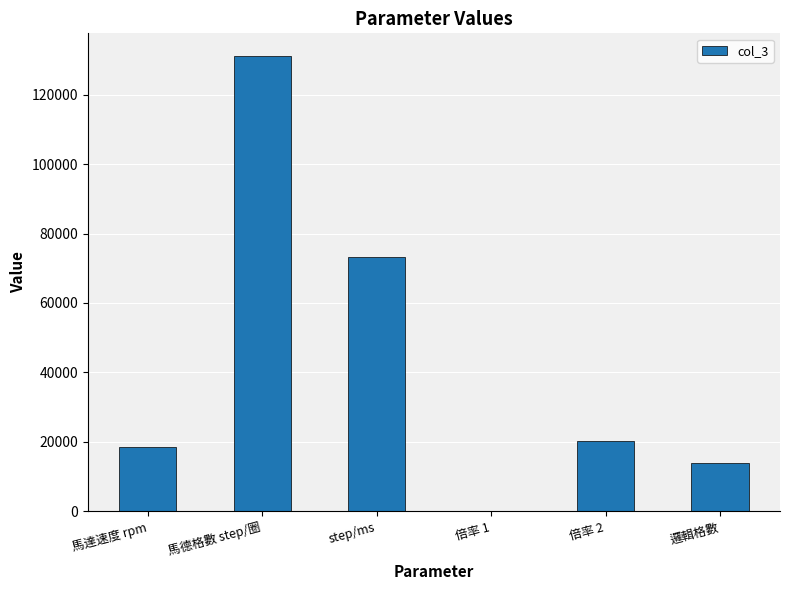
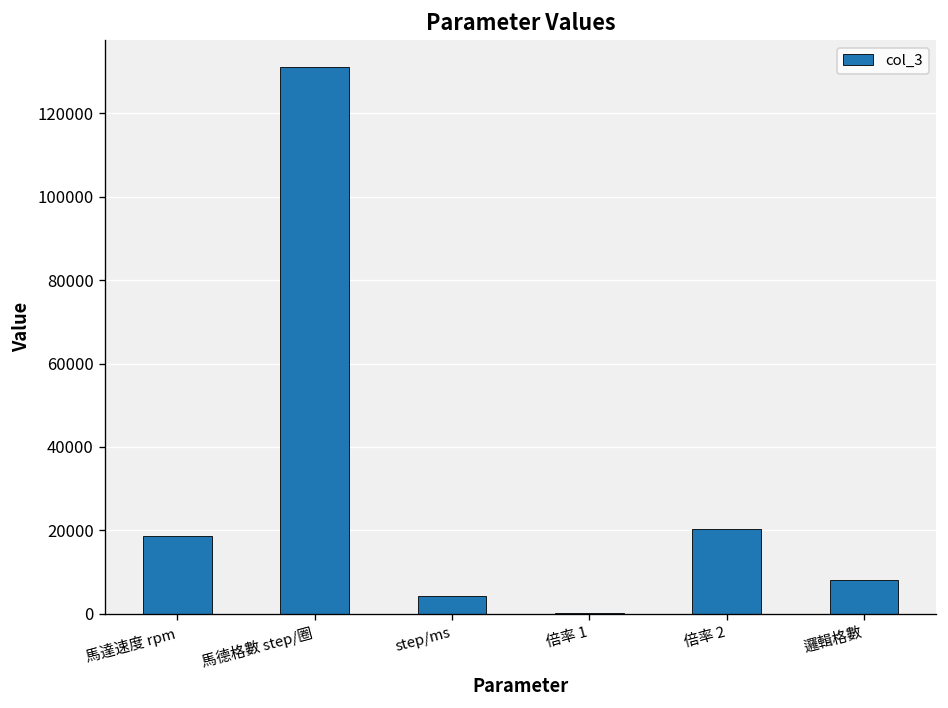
  {
    "馬達速度 rpm": 19000,
    "馬德格數 step/圈": 131000,
-   "step/ms": 73000,
+   "step/ms": 4000,
    "倍率 2": 20000,
-   "邏輯格數": 14000
+   "邏輯格數": 8000
  }
